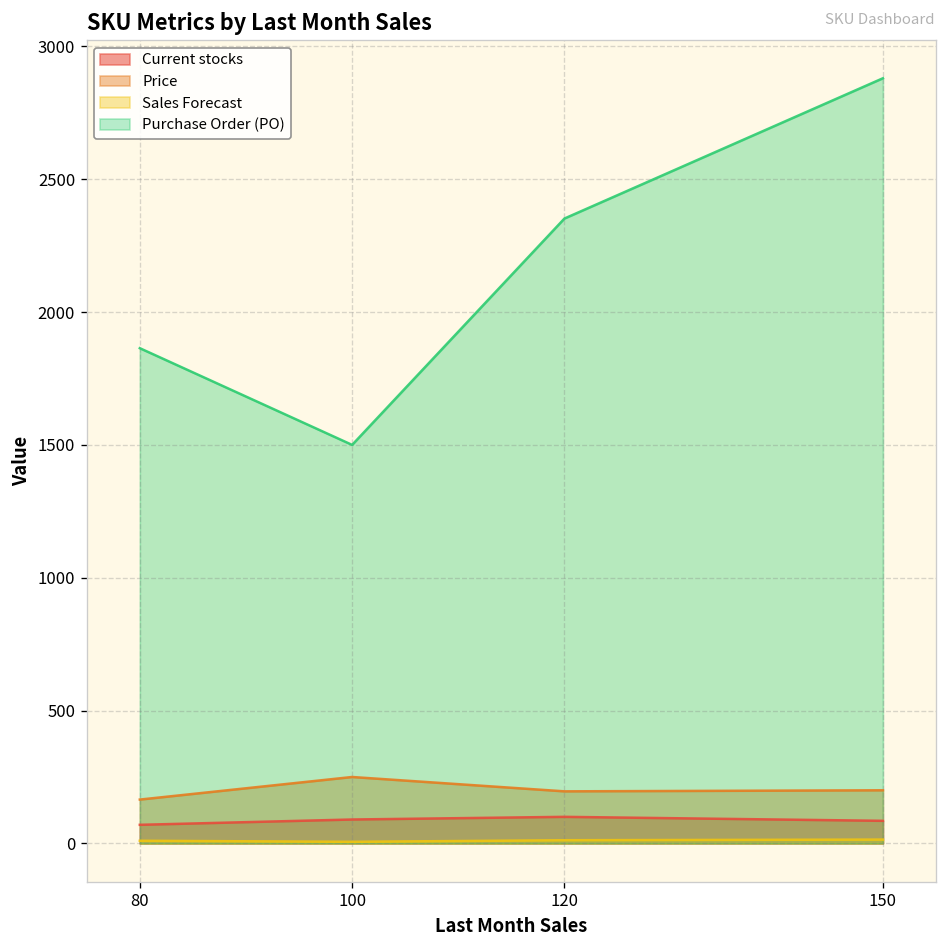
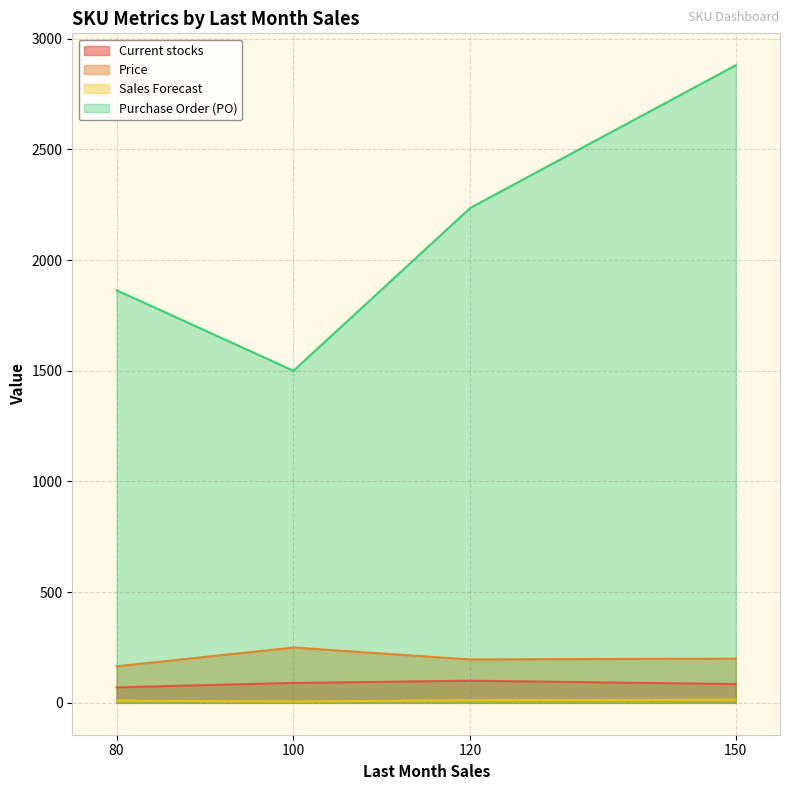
  {
    "Purchase Order (PO)": {
      "80": 1860,
      "100": 1500,
-     "120": 2350,
+     "120": 2240,
      "150": 2880
    }
  }
